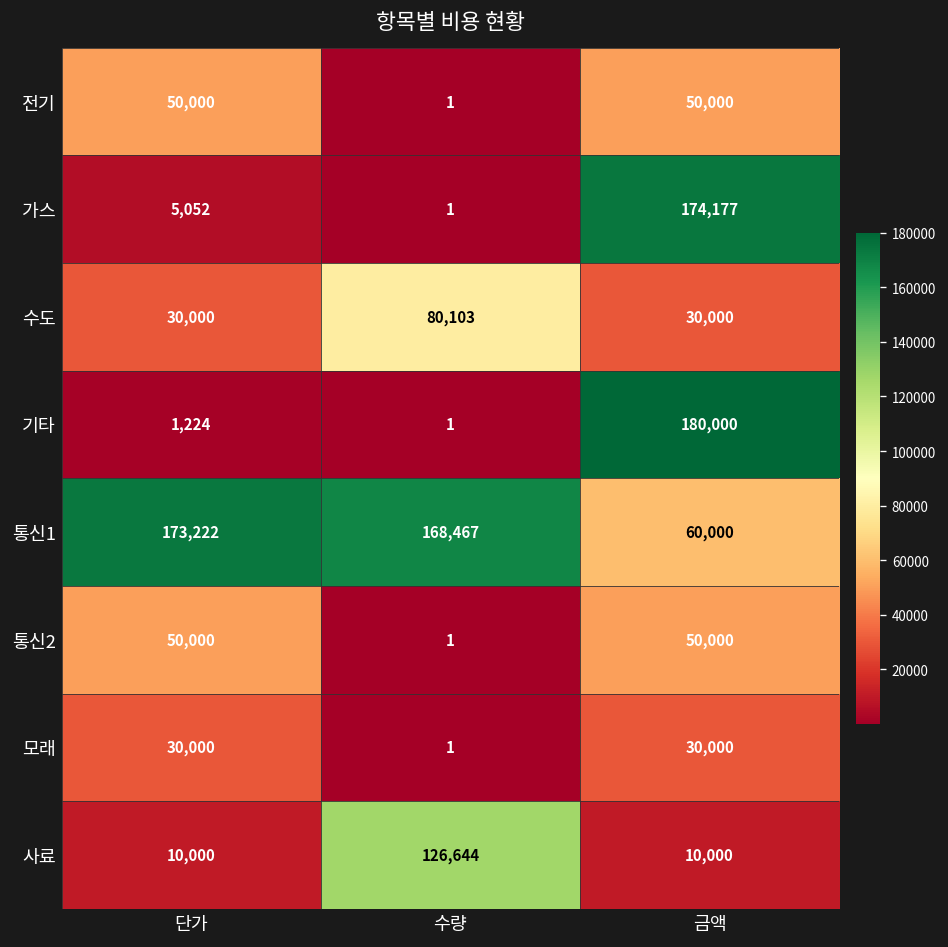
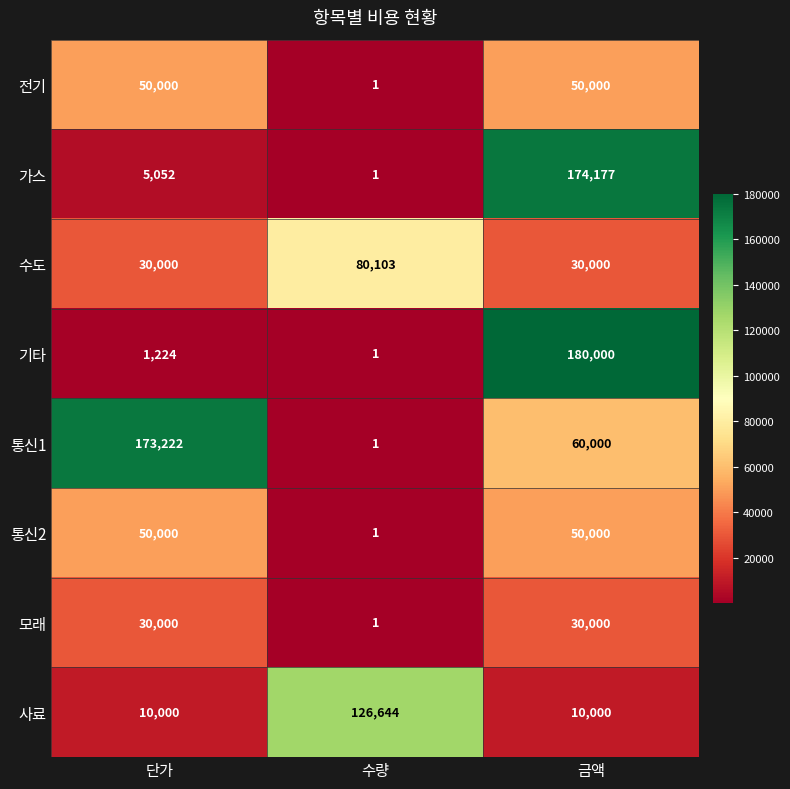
  {
    "전기": {
      "단가": "50,000",
      "수량": "1",
      "금액": "50,000"
    },
    "가스": {
      "단가": "5,052",
      "수량": "1",
      "금액": "174,177"
    },
    "수도": {
      "단가": "30,000",
      "수량": "80,103",
      "금액": "30,000"
    },
    "기타": {
      "단가": "1,224",
      "수량": "1",
      "금액": "180,000"
    },
    "통신1": {
      "단가": "173,222",
-     "수량": "168,467",
+     "수량": "1",
      "금액": "60,000"
    },
    "통신2": {
      "단가": "50,000",
      "수량": "1",
      "금액": "50,000"
    },
    "모래": {
      "단가": "30,000",
      "수량": "1",
      "금액": "30,000"
    },
    "사료": {
      "단가": "10,000",
      "수량": "126,644",
      "금액": "10,000"
    }
  }
